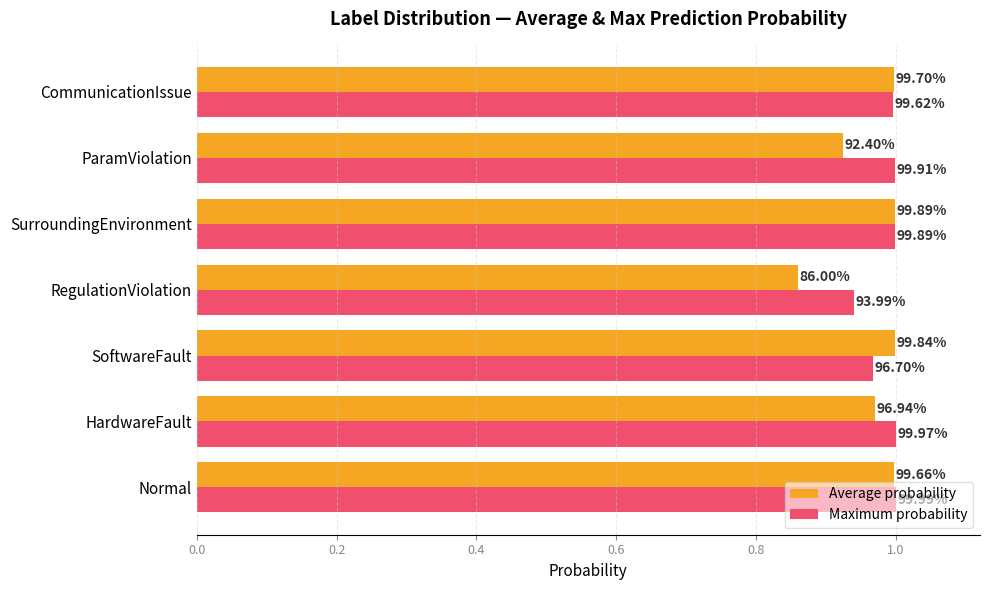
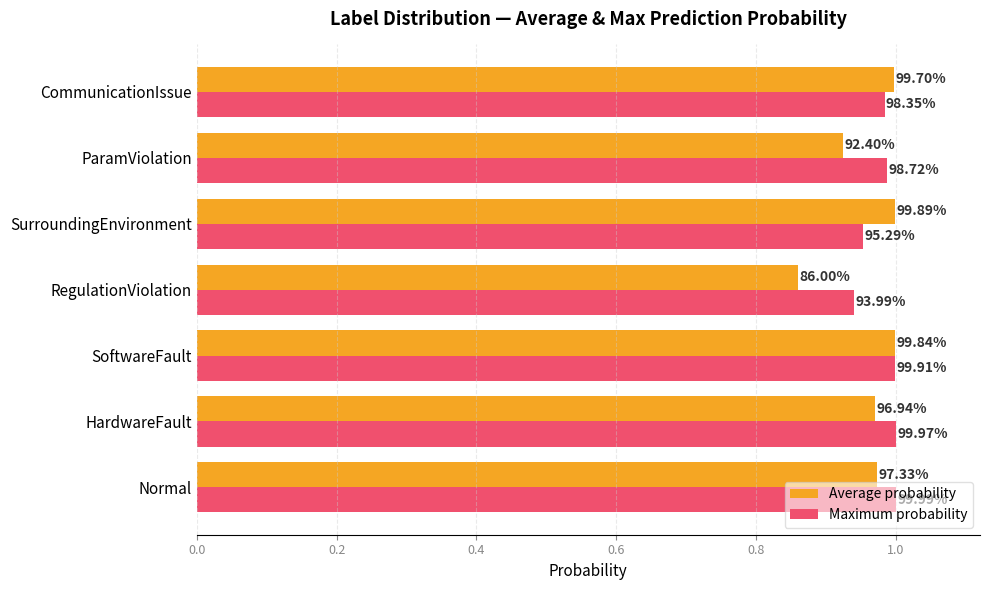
  {
    "Average probability": {
      "CommunicationIssue": "99.70%",
      "ParamViolation": "92.40%",
      "SurroundingEnvironment": "99.89%",
      "RegulationViolation": "86.00%",
      "SoftwareFault": "99.84%",
      "HardwareFault": "96.94%",
-     "Normal": "99.66%"
+     "Normal": "97.33%"
    },
    "Maximum probability": {
-     "CommunicationIssue": "99.62%",
-     "ParamViolation": "99.91%",
-     "SurroundingEnvironment": "99.89%",
+     "CommunicationIssue": "98.35%",
+     "ParamViolation": "98.72%",
+     "SurroundingEnvironment": "95.29%",
      "RegulationViolation": "93.99%",
-     "SoftwareFault": "96.70%",
+     "SoftwareFault": "99.91%",
      "HardwareFault": "99.97%"
    }
  }
